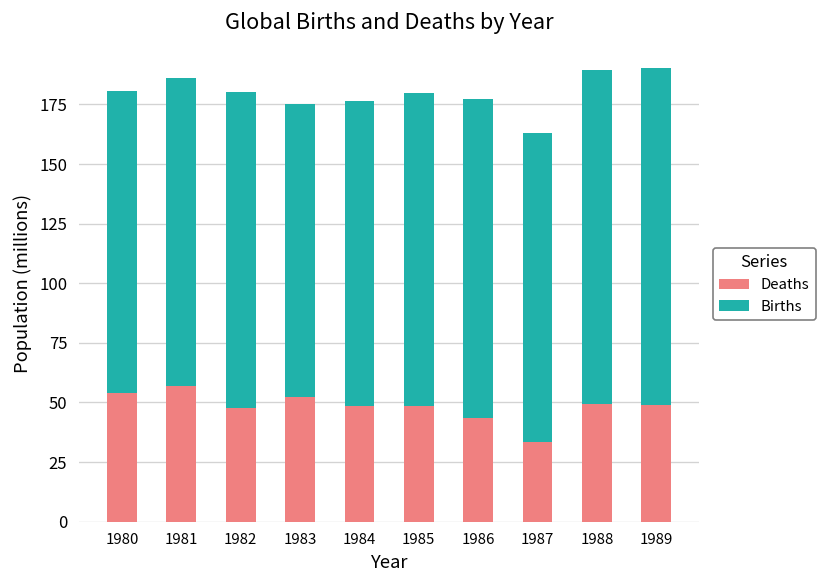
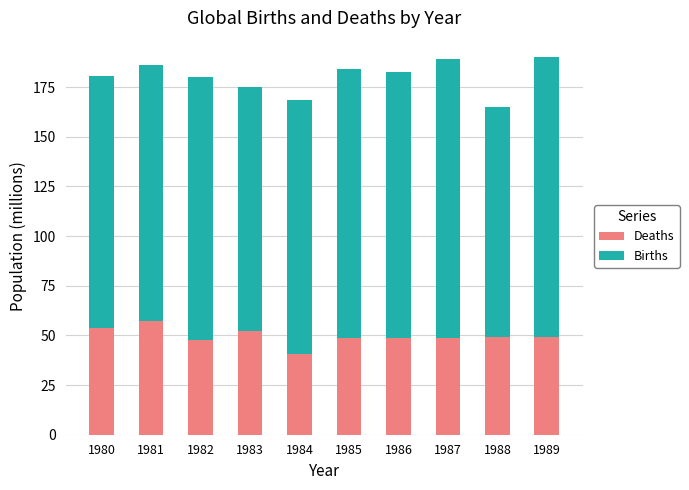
  {
    "Deaths": {
      "1980": 54,
      "1981": 57,
      "1982": 48,
      "1983": 52,
-     "1984": 48,
+     "1984": 41,
      "1985": 49,
-     "1986": 43,
-     "1987": 34,
+     "1986": 48,
+     "1987": 49,
      "1988": 49,
      "1989": 49
    },
    "Births": {
      "1980": 127,
      "1981": 129,
      "1982": 133,
      "1983": 123,
      "1984": 128,
-     "1985": 131,
+     "1985": 135,
      "1986": 134,
-     "1987": 129,
-     "1988": 140,
+     "1987": 141,
+     "1988": 115,
      "1989": 141
    }
  }
